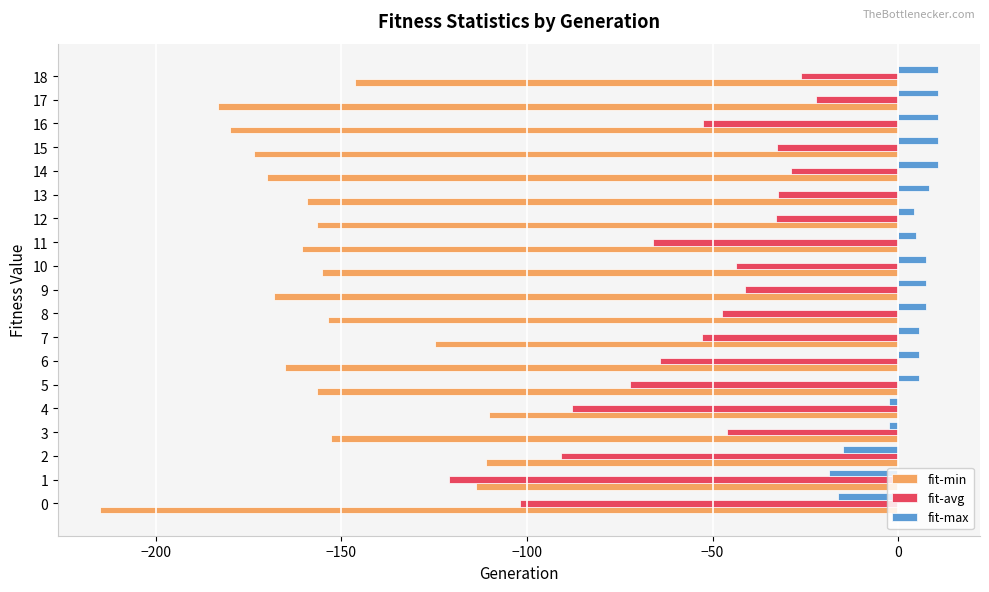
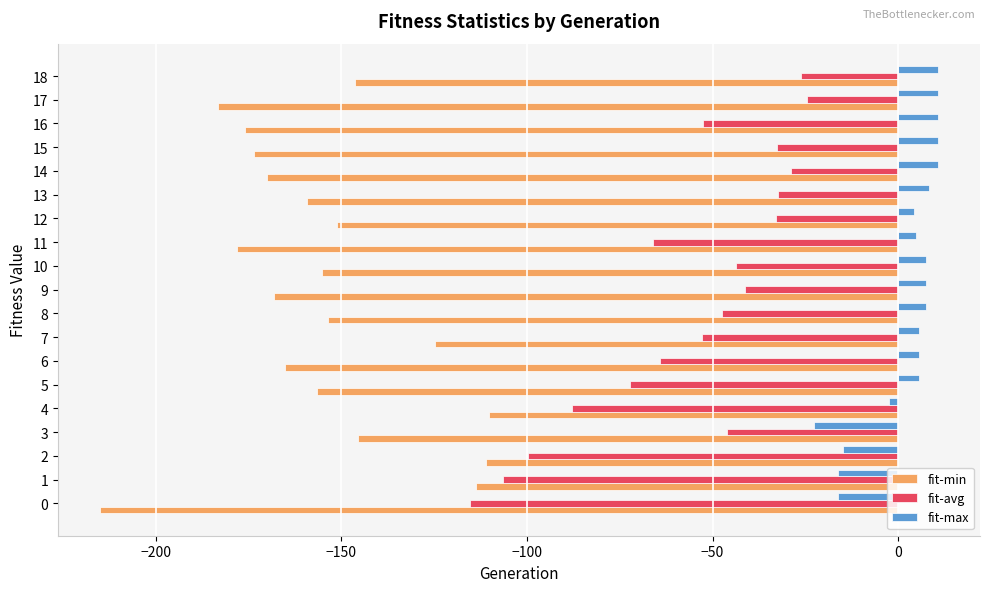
  {
    "fit-min": {
      "18": -146,
      "17": -183,
-     "16": -180,
+     "16": -176,
      "15": -174,
      "14": -170,
      "13": -159,
-     "12": -157,
-     "11": -161,
+     "12": -151,
+     "11": -178,
      "10": -155,
      "9": -168,
      "8": -154,
      "7": -125,
      "6": -165,
      "5": -156,
      "4": -110,
-     "3": -153,
+     "3": -146,
      "2": -111,
      "1": -114,
      "0": -215
    },
    "fit-avg": {
      "18": -26,
-     "17": -22,
+     "17": -25,
      "16": -52,
      "15": -33,
      "14": -29,
      "13": -32,
      "12": -33,
      "11": -66,
      "10": -44,
      "9": -41,
      "8": -47,
      "7": -53,
      "6": -64,
      "5": -72,
      "4": -88,
      "3": -46,
-     "2": -91,
-     "1": -121,
-     "0": -102
+     "2": -100,
+     "1": -106,
+     "0": -115
    },
    "fit-max": {
      "18": 11,
      "17": 11,
      "16": 11,
      "15": 11,
      "14": 11,
      "13": 8,
      "12": 4,
      "11": 5,
      "10": 7,
      "9": 7,
      "8": 7,
      "7": 6,
      "6": 6,
      "5": 6,
      "4": -2,
-     "3": -2,
+     "3": -23,
      "2": -15,
-     "1": -19,
+     "1": -16,
      "0": -16
    }
  }
